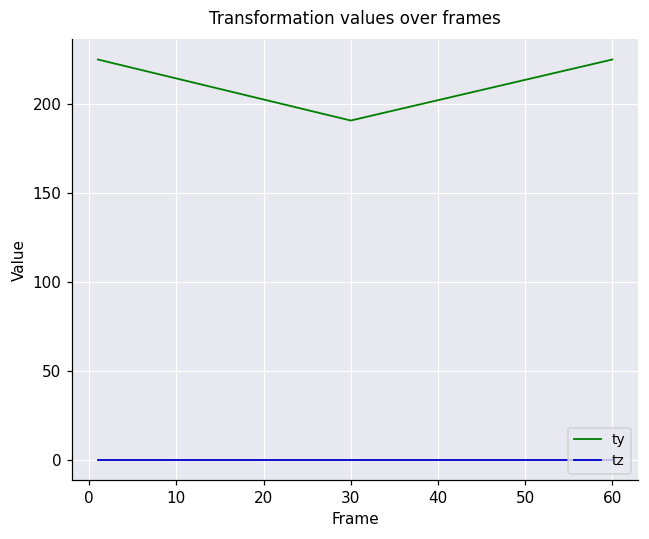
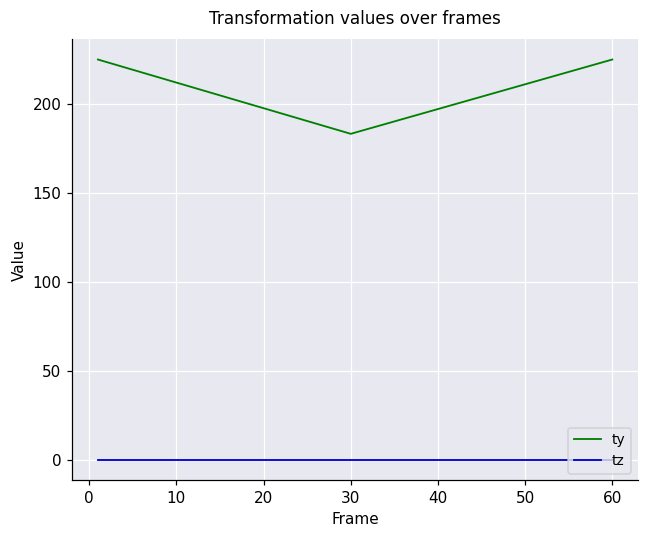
  {
    "ty": {
-     "30": 191,
+     "30": 183,
      "60": 225
    },
    "tz": {
      "30": 0
    }
  }
